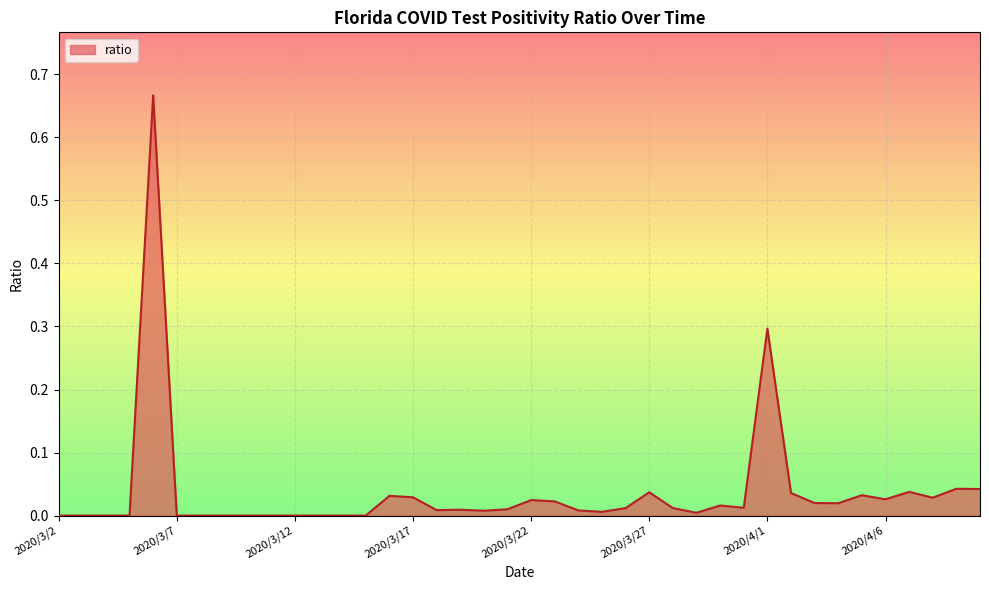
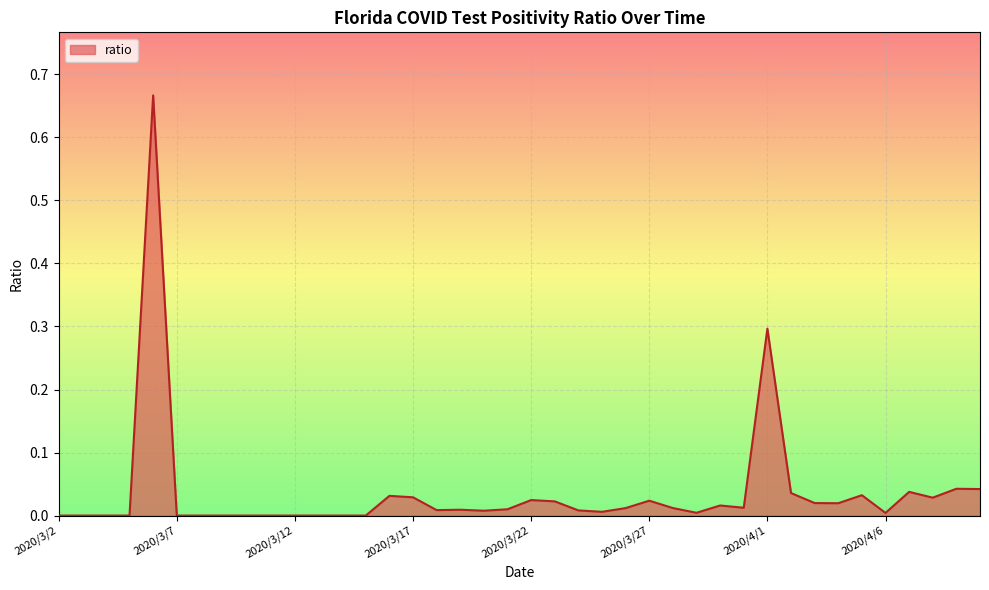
  {
    "2020/3/2": 0.00,
    "2020/3/7": 0.00,
    "2020/3/12": 0.00,
    "2020/3/17": 0.03,
    "2020/3/22": 0.02,
-   "2020/3/27": 0.04,
+   "2020/3/27": 0.02,
    "2020/4/1": 0.30,
-   "2020/4/6": 0.03
+   "2020/4/6": 0.00
  }
